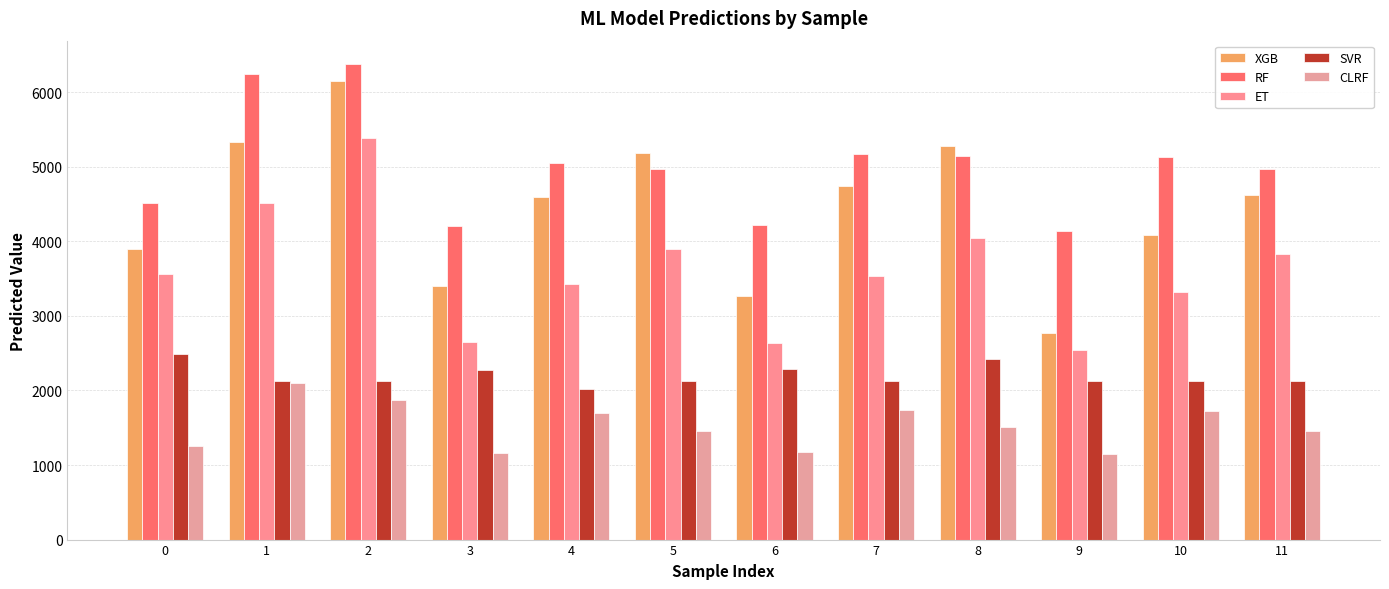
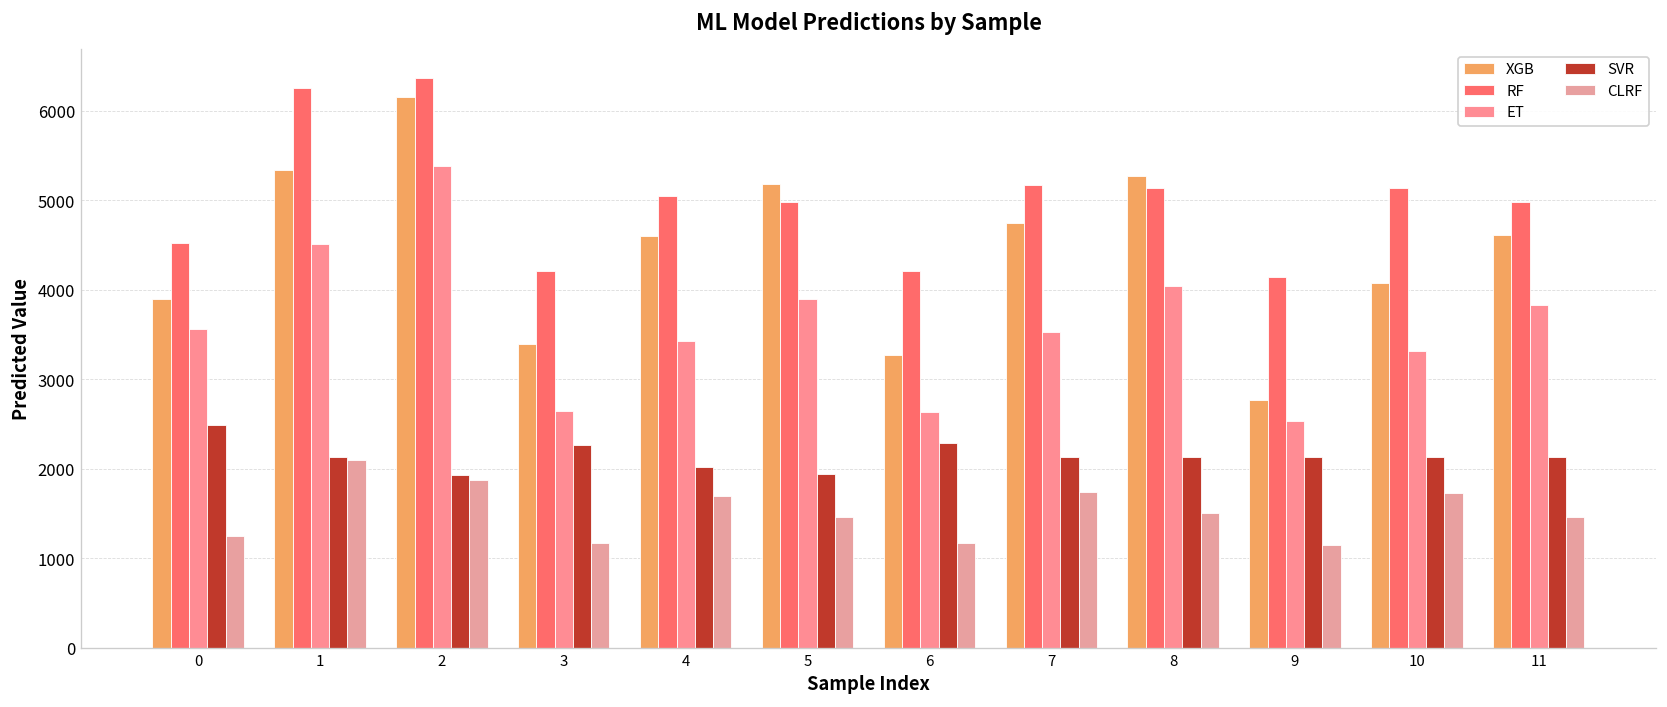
  {
    "SVR": {
      "0": 2500,
      "1": 2100,
-     "2": 2100,
+     "2": 1900,
      "3": 2300,
      "4": 2000,
-     "5": 2100,
+     "5": 1900,
      "6": 2300,
      "7": 2100,
-     "8": 2400,
+     "8": 2100,
      "9": 2100,
      "10": 2100,
      "11": 2100
    }
  }
